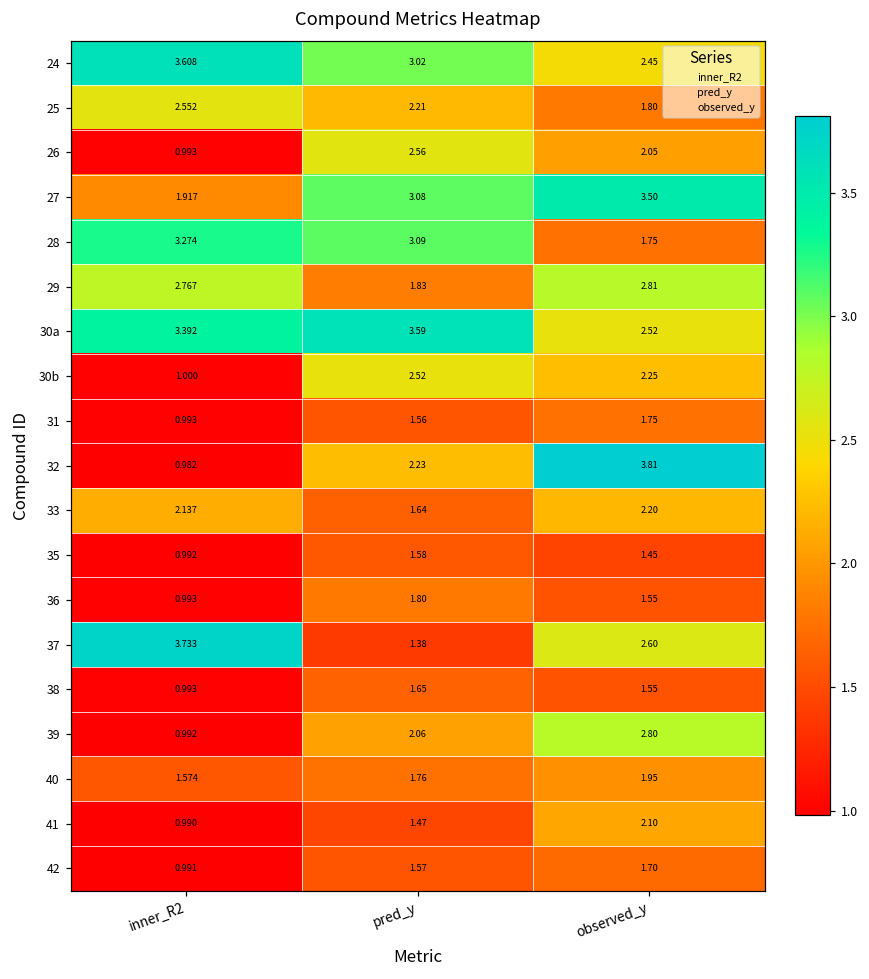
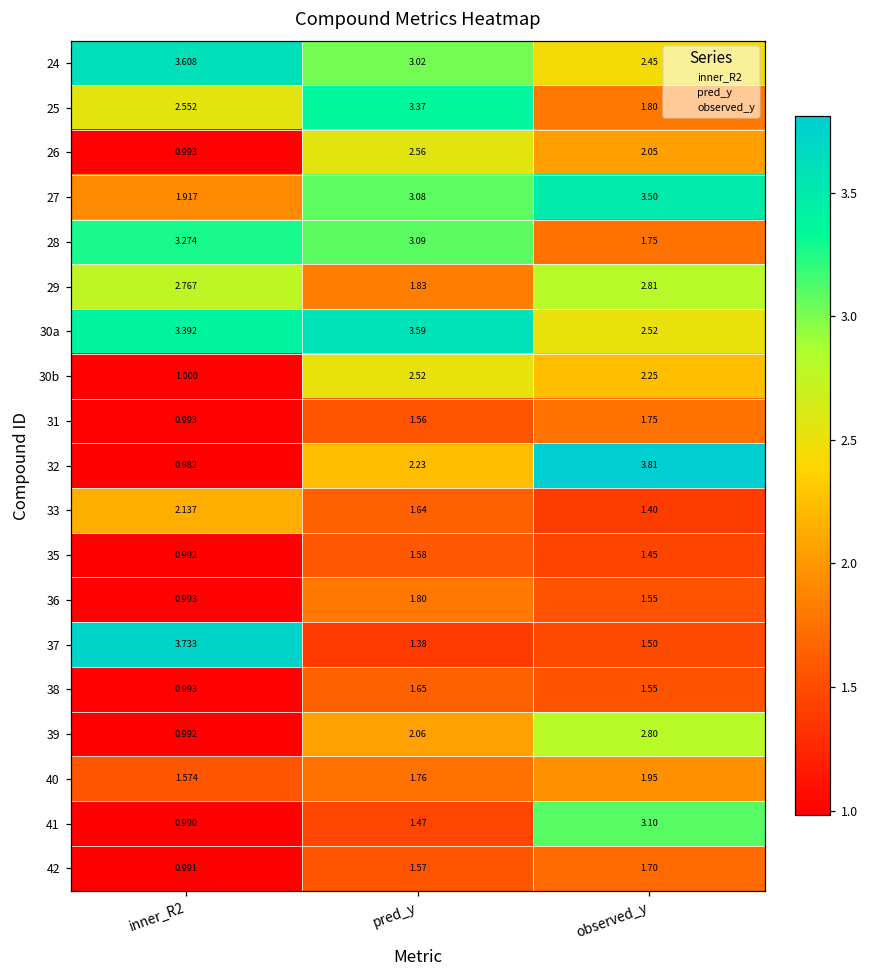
  {
    "24": {
      "inner_R2": 3.608,
      "pred_y": 3.02,
      "observed_y": 2.45
    },
    "25": {
      "inner_R2": 2.552,
-     "pred_y": 2.21,
+     "pred_y": 3.37,
      "observed_y": 1.80
    },
    "26": {
      "inner_R2": 0.993,
      "pred_y": 2.56,
      "observed_y": 2.05
    },
    "27": {
      "inner_R2": 1.917,
      "pred_y": 3.08,
      "observed_y": 3.50
    },
    "28": {
      "inner_R2": 3.274,
      "pred_y": 3.09,
      "observed_y": 1.75
    },
    "29": {
      "inner_R2": 2.767,
      "pred_y": 1.83,
      "observed_y": 2.81
    },
    "30a": {
      "inner_R2": 3.392,
      "pred_y": 3.59,
      "observed_y": 2.52
    },
    "30b": {
      "inner_R2": 1.000,
      "pred_y": 2.52,
      "observed_y": 2.25
    },
    "31": {
      "inner_R2": 0.993,
      "pred_y": 1.56,
      "observed_y": 1.75
    },
    "32": {
      "inner_R2": 0.982,
      "pred_y": 2.23,
      "observed_y": 3.81
    },
    "33": {
      "inner_R2": 2.137,
      "pred_y": 1.64,
-     "observed_y": 2.20
+     "observed_y": 1.40
    },
    "35": {
      "inner_R2": 0.992,
      "pred_y": 1.58,
      "observed_y": 1.45
    },
    "36": {
      "inner_R2": 0.993,
      "pred_y": 1.80,
      "observed_y": 1.55
    },
    "37": {
      "inner_R2": 3.733,
      "pred_y": 1.38,
-     "observed_y": 2.60
+     "observed_y": 1.50
    },
    "38": {
      "inner_R2": 0.993,
      "pred_y": 1.65,
      "observed_y": 1.55
    },
    "39": {
      "inner_R2": 0.992,
      "pred_y": 2.06,
      "observed_y": 2.80
    },
    "40": {
      "inner_R2": 1.574,
      "pred_y": 1.76,
      "observed_y": 1.95
    },
    "41": {
      "inner_R2": 0.990,
      "pred_y": 1.47,
-     "observed_y": 2.10
+     "observed_y": 3.10
    },
    "42": {
      "inner_R2": 0.991,
      "pred_y": 1.57,
      "observed_y": 1.70
    }
  }
